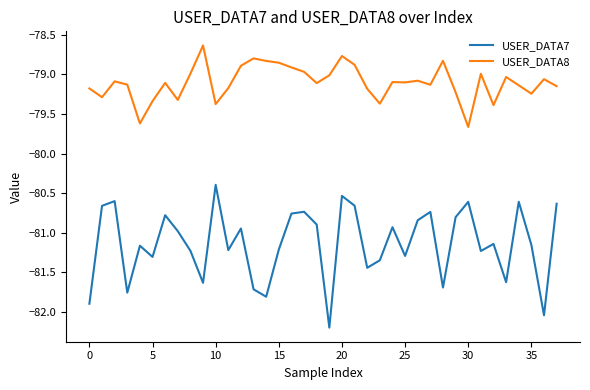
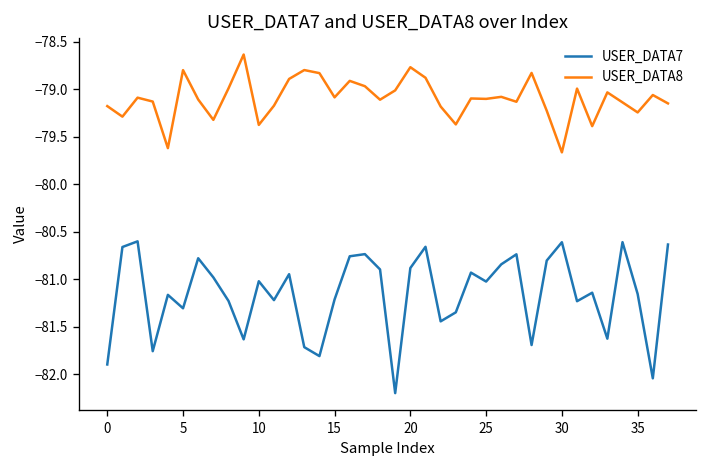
  {
    "USER_DATA7": {
      "0": -81.9,
      "5": -81.3,
-     "10": -80.4,
+     "10": -81.0,
      "15": -81.2,
-     "20": -80.5,
-     "25": -81.3,
+     "20": -80.9,
+     "25": -81.0,
      "30": -80.6,
      "35": -81.2
    },
    "USER_DATA8": {
      "0": -79.2,
-     "5": -79.3,
+     "5": -78.8,
      "10": -79.4,
-     "15": -78.9,
+     "15": -79.1,
      "20": -78.8,
      "25": -79.1,
      "30": -79.7,
      "35": -79.2
    }
  }
